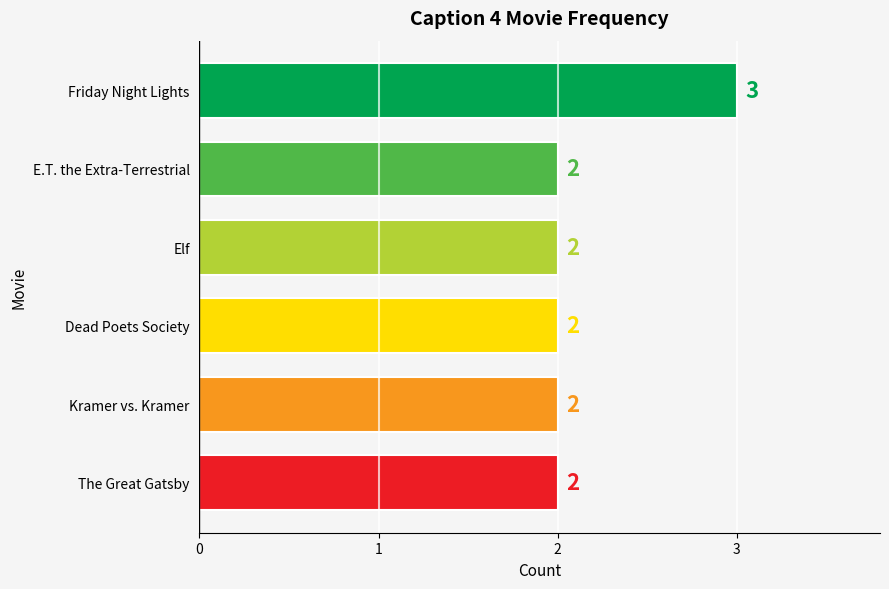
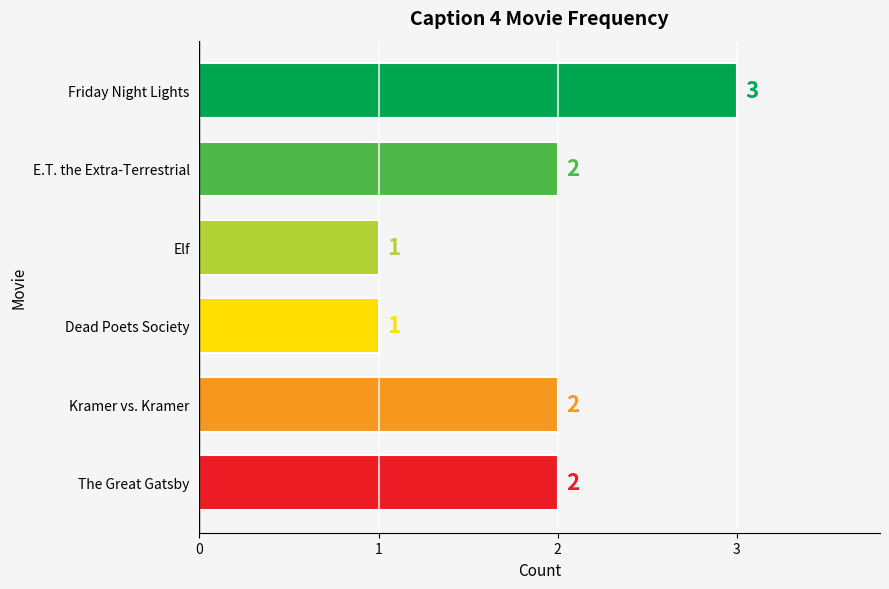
  {
    "Friday Night Lights": 3,
    "E.T. the Extra-Terrestrial": 2,
-   "Elf": 2,
-   "Dead Poets Society": 2,
+   "Elf": 1,
+   "Dead Poets Society": 1,
    "Kramer vs. Kramer": 2,
    "The Great Gatsby": 2
  }
